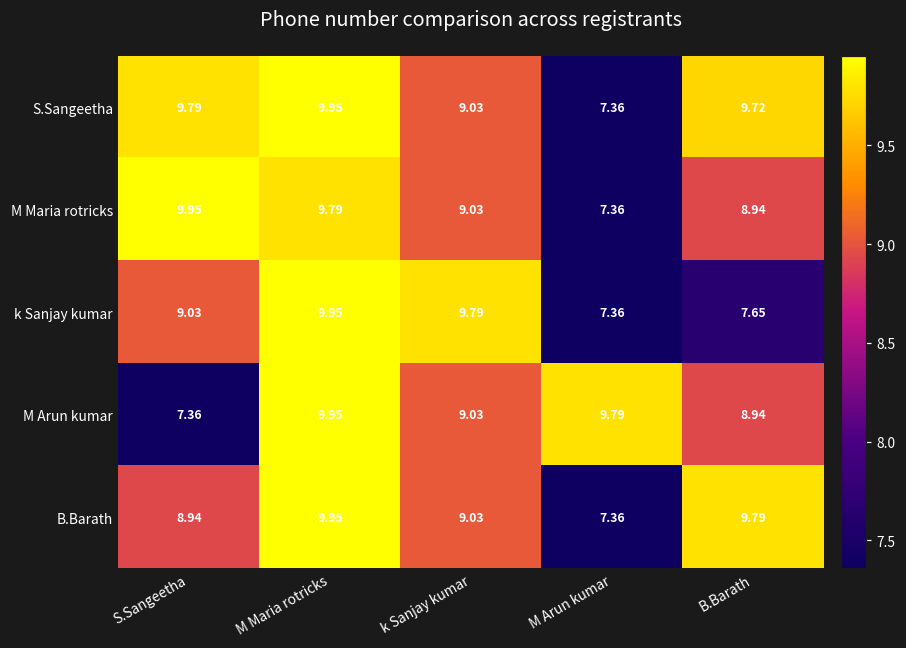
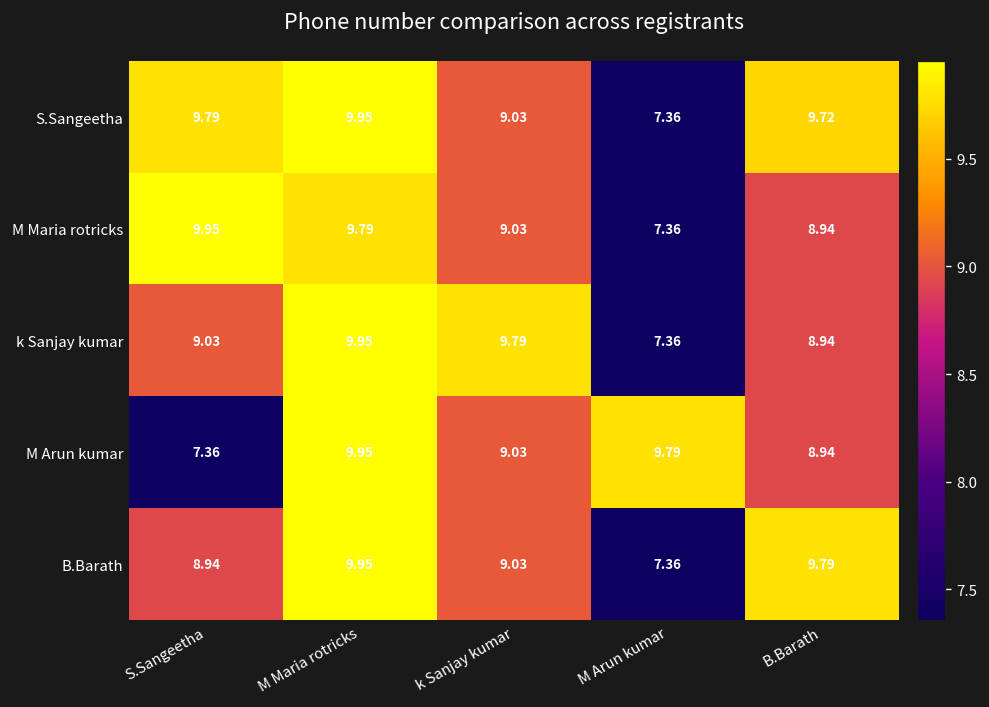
  {
    "S.Sangeetha": {
      "S.Sangeetha": 9.79,
      "M Maria rotricks": 9.95,
      "k Sanjay kumar": 9.03,
      "M Arun kumar": 7.36,
      "B.Barath": 9.72
    },
    "M Maria rotricks": {
      "S.Sangeetha": 9.95,
      "M Maria rotricks": 9.79,
      "k Sanjay kumar": 9.03,
      "M Arun kumar": 7.36,
      "B.Barath": 8.94
    },
    "k Sanjay kumar": {
      "S.Sangeetha": 9.03,
      "M Maria rotricks": 9.95,
      "k Sanjay kumar": 9.79,
      "M Arun kumar": 7.36,
-     "B.Barath": 7.65
+     "B.Barath": 8.94
    },
    "M Arun kumar": {
      "S.Sangeetha": 7.36,
      "M Maria rotricks": 9.95,
      "k Sanjay kumar": 9.03,
      "M Arun kumar": 9.79,
      "B.Barath": 8.94
    },
    "B.Barath": {
      "S.Sangeetha": 8.94,
      "M Maria rotricks": 9.95,
      "k Sanjay kumar": 9.03,
      "M Arun kumar": 7.36,
      "B.Barath": 9.79
    }
  }
